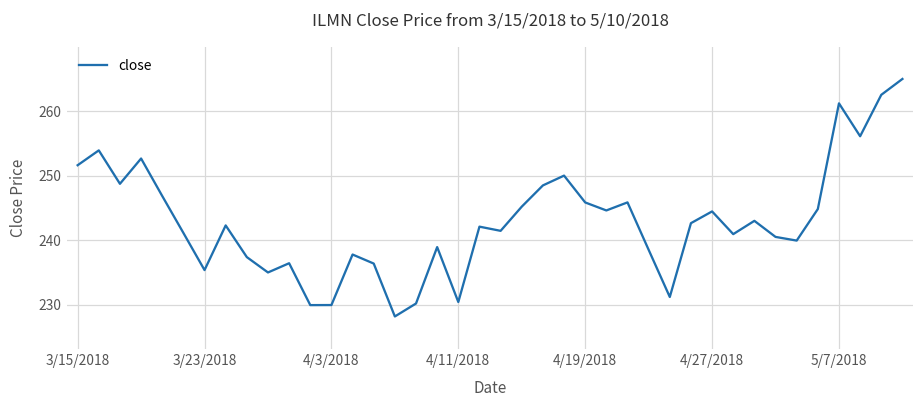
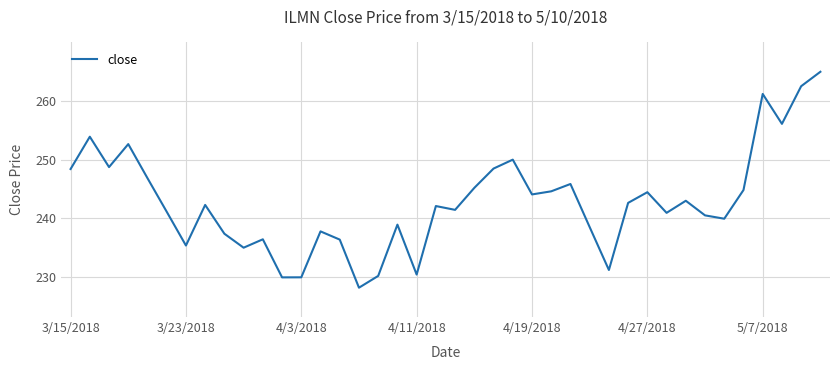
  {
-   "3/15/2018": 252,
+   "3/15/2018": 248,
    "3/23/2018": 235,
    "4/3/2018": 230,
    "4/11/2018": 230,
-   "4/19/2018": 246,
+   "4/19/2018": 244,
    "4/27/2018": 244,
    "5/7/2018": 261
  }
